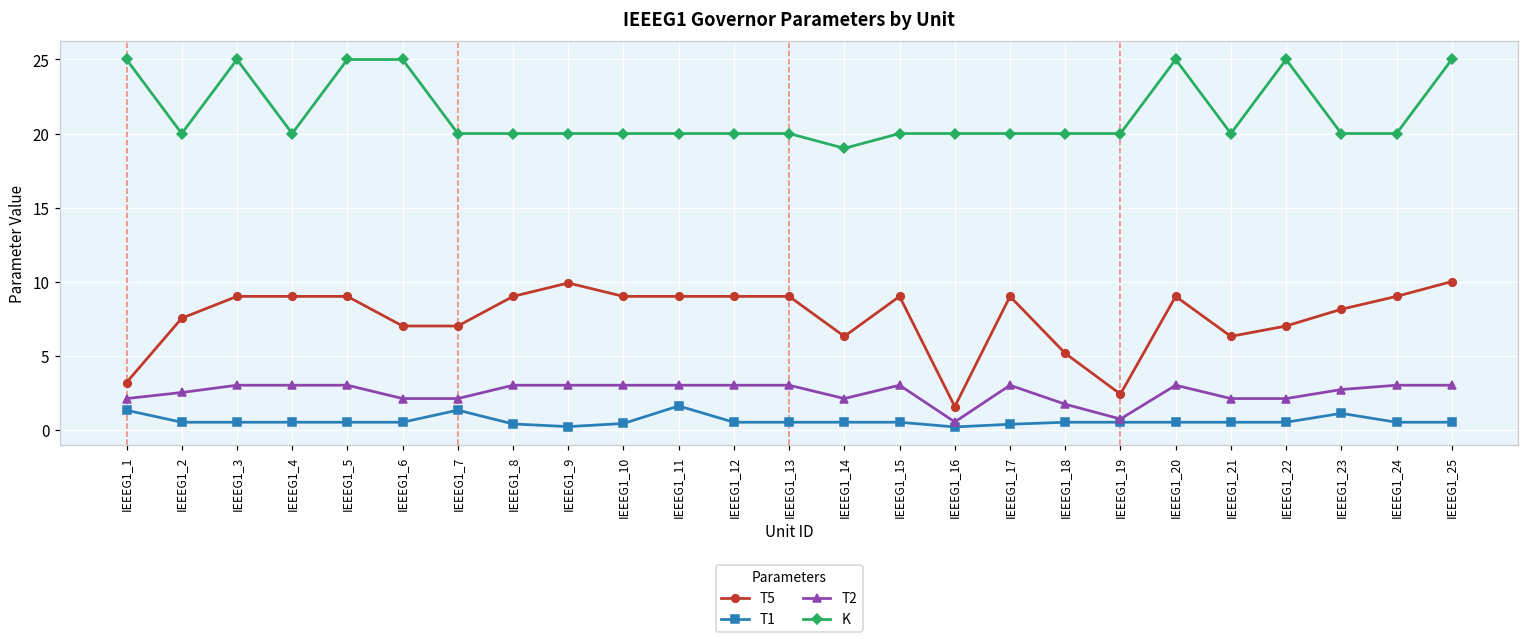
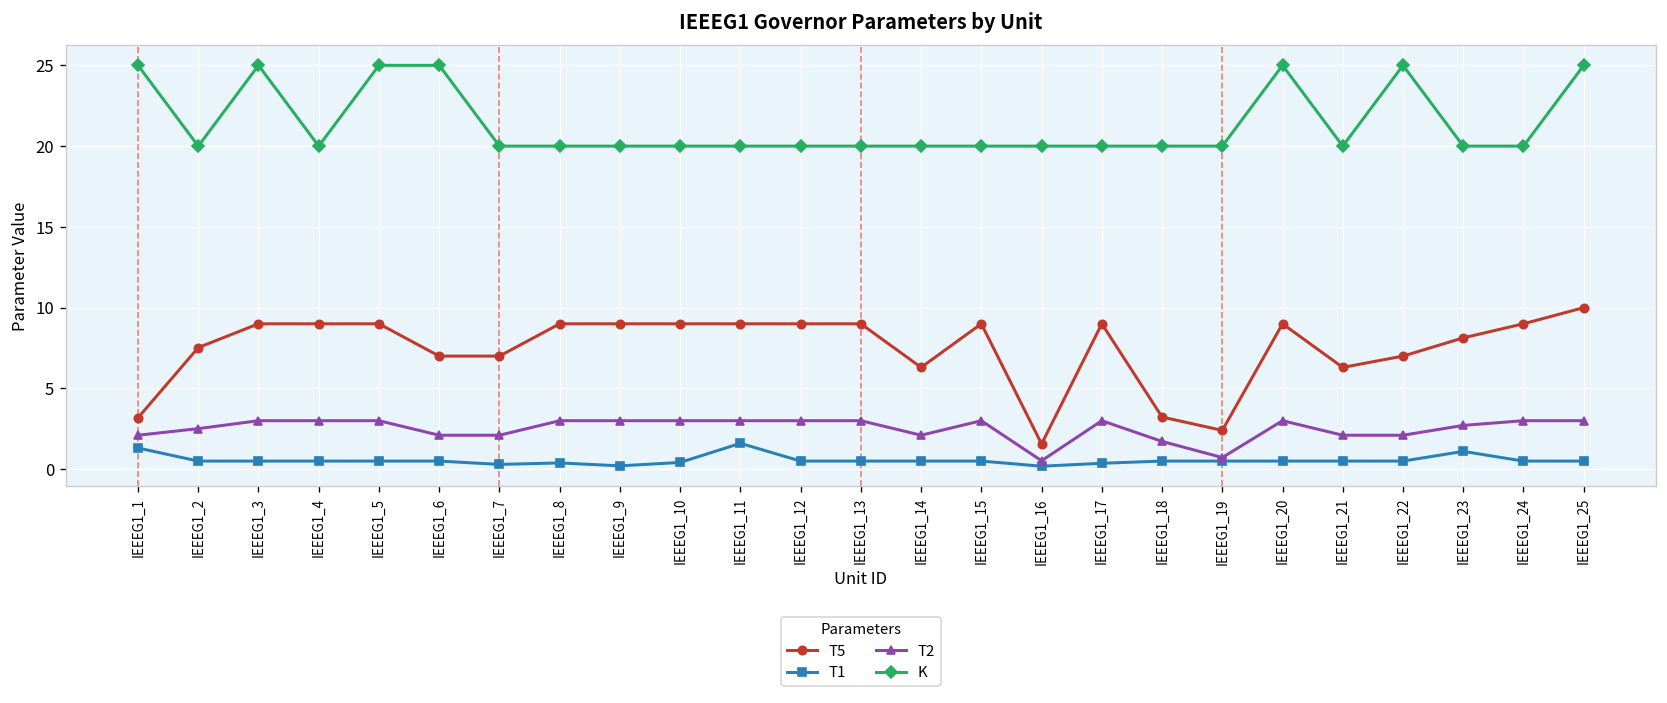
  {
    "T5": {
      "IEEEG1_1": 3.2,
      "IEEEG1_2": 7.5,
      "IEEEG1_3": 9.0,
      "IEEEG1_4": 9.0,
      "IEEEG1_5": 9.0,
      "IEEEG1_6": 7.0,
      "IEEEG1_7": 7.0,
      "IEEEG1_8": 9.0,
-     "IEEEG1_9": 9.9,
+     "IEEEG1_9": 9.0,
      "IEEEG1_10": 9.0,
      "IEEEG1_11": 9.0,
      "IEEEG1_12": 9.0,
      "IEEEG1_13": 9.0,
      "IEEEG1_14": 6.3,
      "IEEEG1_15": 9.0,
      "IEEEG1_16": 1.6,
      "IEEEG1_17": 9.0,
-     "IEEEG1_18": 5.2,
+     "IEEEG1_18": 3.2,
      "IEEEG1_19": 2.4,
      "IEEEG1_20": 9.0,
      "IEEEG1_21": 6.3,
      "IEEEG1_22": 7.0,
      "IEEEG1_23": 8.1,
      "IEEEG1_24": 9.0,
      "IEEEG1_25": 10.0
    },
    "T1": {
      "IEEEG1_1": 1.3,
      "IEEEG1_2": 0.5,
      "IEEEG1_3": 0.5,
      "IEEEG1_4": 0.5,
      "IEEEG1_5": 0.5,
      "IEEEG1_6": 0.5,
-     "IEEEG1_7": 1.3,
+     "IEEEG1_7": 0.3,
      "IEEEG1_8": 0.4,
      "IEEEG1_9": 0.2,
      "IEEEG1_10": 0.4,
      "IEEEG1_11": 1.6,
      "IEEEG1_12": 0.5,
      "IEEEG1_13": 0.5,
      "IEEEG1_14": 0.5,
      "IEEEG1_15": 0.5,
      "IEEEG1_16": 0.2,
      "IEEEG1_17": 0.4,
      "IEEEG1_18": 0.5,
      "IEEEG1_19": 0.5,
      "IEEEG1_20": 0.5,
      "IEEEG1_21": 0.5,
      "IEEEG1_22": 0.5,
      "IEEEG1_23": 1.1,
      "IEEEG1_24": 0.5,
      "IEEEG1_25": 0.5
    },
    "T2": {
      "IEEEG1_1": 2.1,
      "IEEEG1_2": 2.5,
      "IEEEG1_3": 3.0,
      "IEEEG1_4": 3.0,
      "IEEEG1_5": 3.0,
      "IEEEG1_6": 2.1,
      "IEEEG1_7": 2.1,
      "IEEEG1_8": 3.0,
      "IEEEG1_9": 3.0,
      "IEEEG1_10": 3.0,
      "IEEEG1_11": 3.0,
      "IEEEG1_12": 3.0,
      "IEEEG1_13": 3.0,
      "IEEEG1_14": 2.1,
      "IEEEG1_15": 3.0,
      "IEEEG1_16": 0.5,
      "IEEEG1_17": 3.0,
      "IEEEG1_18": 1.7,
      "IEEEG1_19": 0.7,
      "IEEEG1_20": 3.0,
      "IEEEG1_21": 2.1,
      "IEEEG1_22": 2.1,
      "IEEEG1_23": 2.7,
      "IEEEG1_24": 3.0,
      "IEEEG1_25": 3.0
    },
    "K": {
      "IEEEG1_1": 25,
      "IEEEG1_2": 20,
      "IEEEG1_3": 25,
      "IEEEG1_4": 20,
      "IEEEG1_5": 25,
      "IEEEG1_6": 25,
      "IEEEG1_7": 20,
      "IEEEG1_8": 20,
      "IEEEG1_9": 20,
      "IEEEG1_10": 20,
      "IEEEG1_11": 20,
      "IEEEG1_12": 20,
      "IEEEG1_13": 20,
-     "IEEEG1_14": 19,
+     "IEEEG1_14": 20,
      "IEEEG1_15": 20,
      "IEEEG1_16": 20,
      "IEEEG1_17": 20,
      "IEEEG1_18": 20,
      "IEEEG1_19": 20,
      "IEEEG1_20": 25,
      "IEEEG1_21": 20,
      "IEEEG1_22": 25,
      "IEEEG1_23": 20,
      "IEEEG1_24": 20,
      "IEEEG1_25": 25
    }
  }
